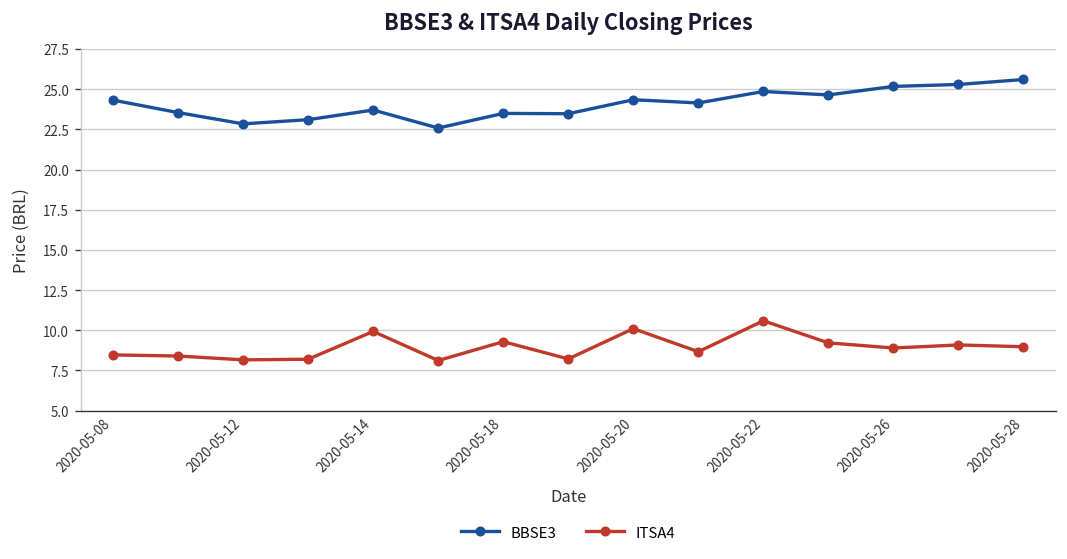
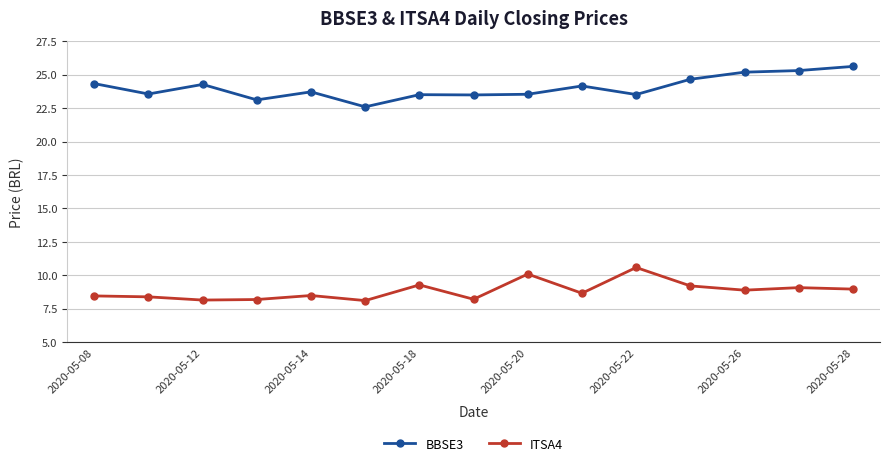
  {
    "BBSE3": {
      "2020-05-08": 24.3,
-     "2020-05-12": 22.9,
+     "2020-05-12": 24.3,
      "2020-05-14": 23.7,
      "2020-05-18": 23.5,
-     "2020-05-20": 24.4,
-     "2020-05-22": 24.9,
+     "2020-05-20": 23.5,
+     "2020-05-22": 23.5,
      "2020-05-26": 25.2,
      "2020-05-28": 25.6
    },
    "ITSA4": {
      "2020-05-08": 8.5,
      "2020-05-12": 8.2,
-     "2020-05-14": 9.9,
+     "2020-05-14": 8.5,
      "2020-05-18": 9.3,
      "2020-05-20": 10.1,
      "2020-05-22": 10.6,
      "2020-05-26": 8.9,
      "2020-05-28": 9.0
    }
  }
